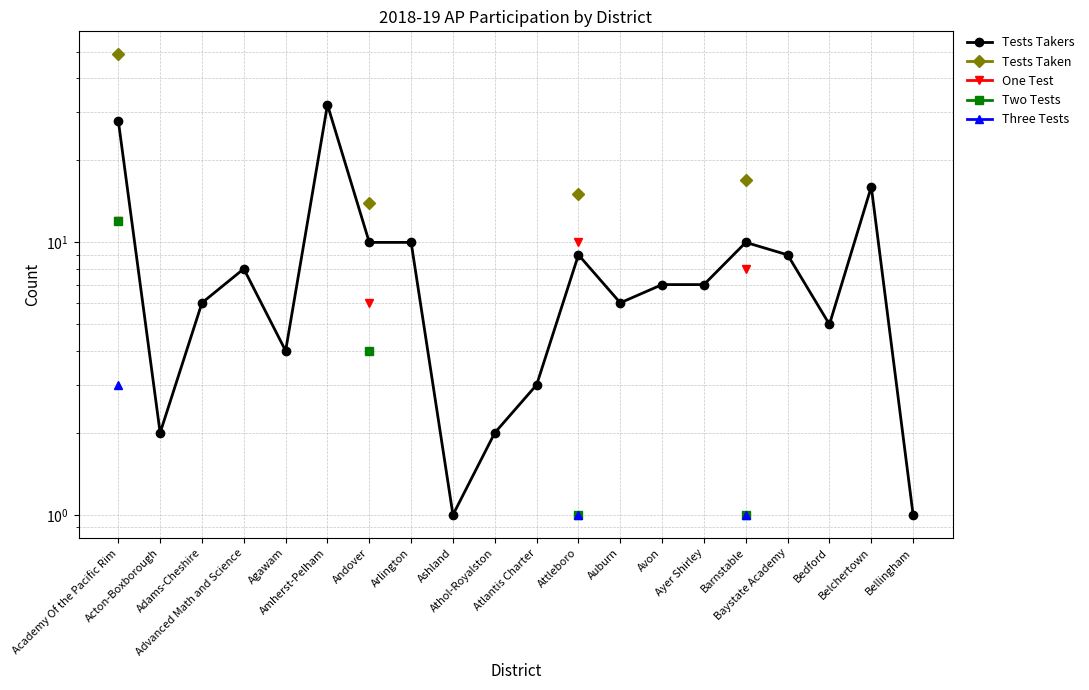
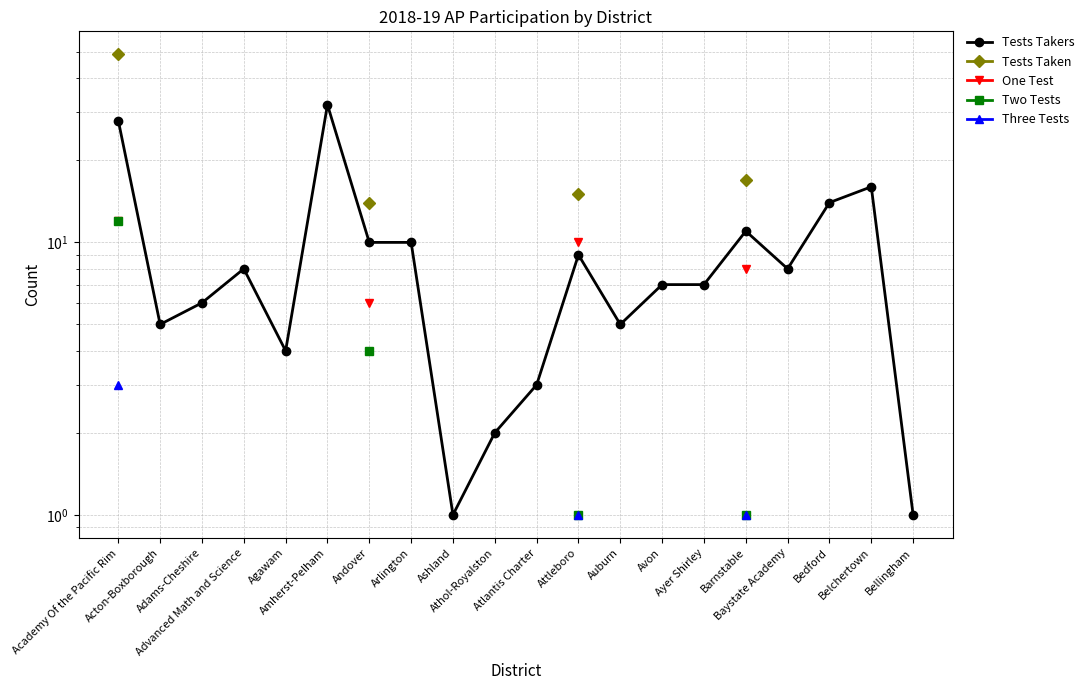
  {
    "Tests Takers": {
      "Academy Of the Pacific Rim": 28,
-     "Acton-Boxborough": 2,
+     "Acton-Boxborough": 5,
      "Adams-Cheshire": 6,
      "Advanced Math and Science": 8,
      "Agawam": 4,
      "Amherst-Pelham": 32,
      "Andover": 10,
      "Arlington": 10,
      "Ashland": 1,
      "Athol-Royalston": 2,
      "Atlantis Charter": 3,
      "Attleboro": 9,
-     "Auburn": 6,
+     "Auburn": 5,
      "Avon": 7,
      "Ayer Shirley": 7,
-     "Barnstable": 10,
-     "Baystate Academy": 9,
-     "Bedford": 5,
+     "Barnstable": 11,
+     "Baystate Academy": 8,
+     "Bedford": 14,
      "Belchertown": 16,
      "Bellingham": 1
    },
    "Tests Taken": {
      "Academy Of the Pacific Rim": 49,
      "Andover": 14,
      "Attleboro": 15,
      "Barnstable": 17
    },
    "One Test": {
      "Andover": 6,
      "Attleboro": 10,
      "Barnstable": 8
    },
    "Two Tests": {
      "Andover": 4
    },
    "Three Tests": {
      "Academy Of the Pacific Rim": 3
    }
  }
